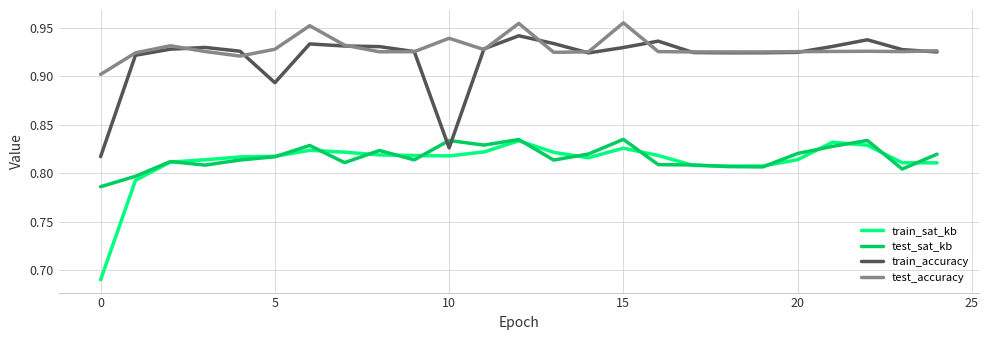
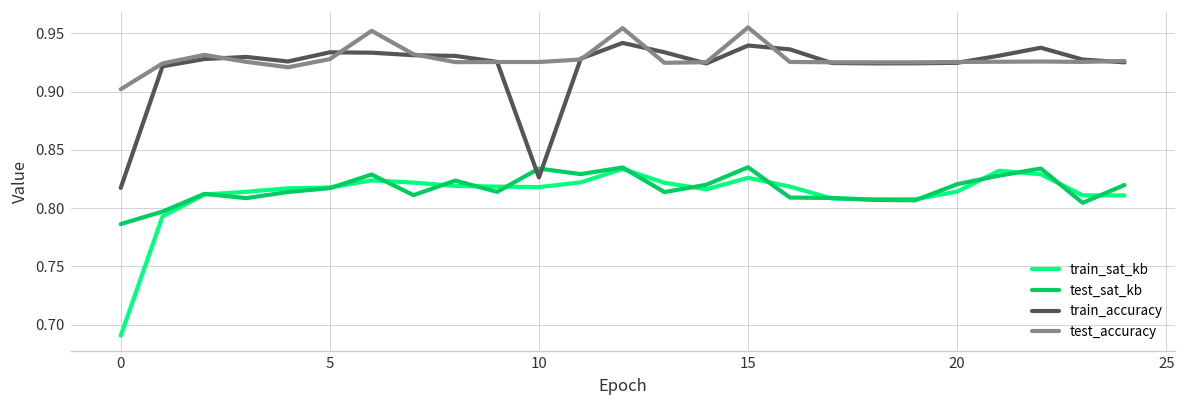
  {
    "train_accuracy": {
      "0": 0.82,
-     "5": 0.89,
+     "5": 0.93,
      "10": 0.83,
-     "15": 0.93
+     "15": 0.94
    },
    "test_accuracy": {
      "0": 0.90,
      "5": 0.93,
-     "10": 0.94,
+     "10": 0.93,
      "15": 0.96
    }
  }
